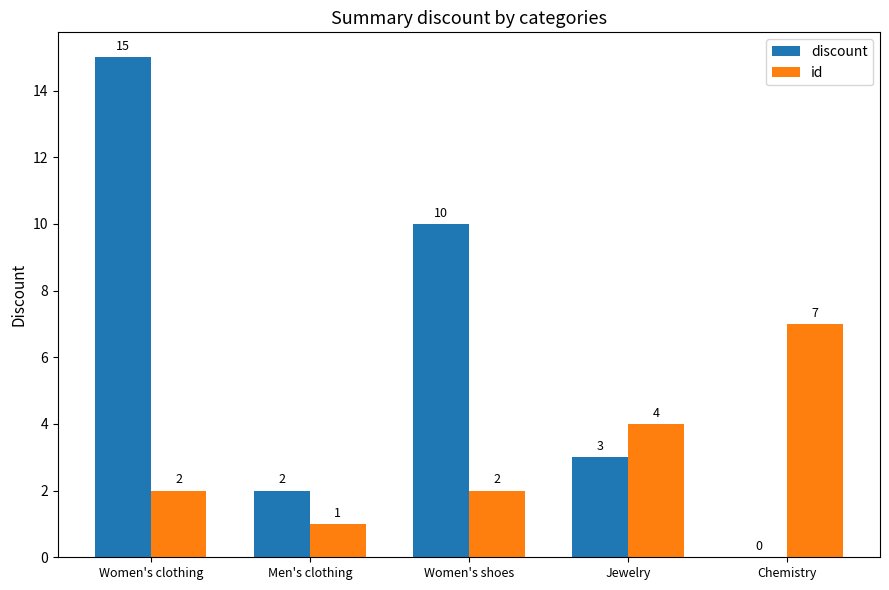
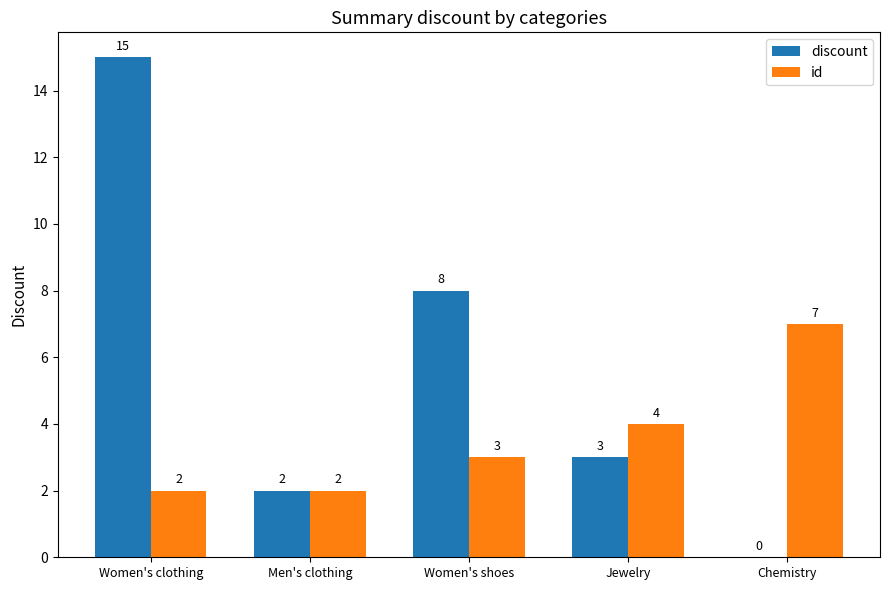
  {
    "discount": {
      "Women's clothing": 15,
      "Men's clothing": 2,
-     "Women's shoes": 10,
+     "Women's shoes": 8,
      "Jewelry": 3,
      "Chemistry": 0
    },
    "id": {
      "Women's clothing": 2,
-     "Men's clothing": 1,
-     "Women's shoes": 2,
+     "Men's clothing": 2,
+     "Women's shoes": 3,
      "Jewelry": 4,
      "Chemistry": 7
    }
  }
